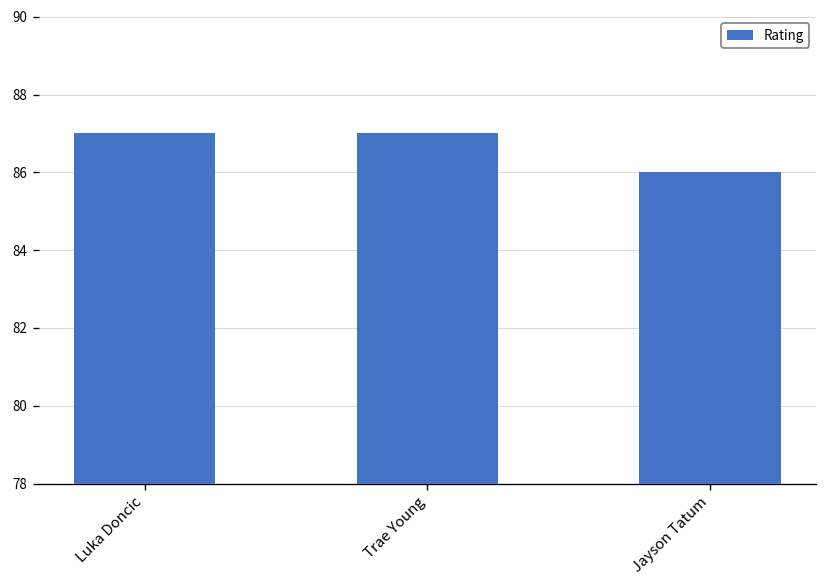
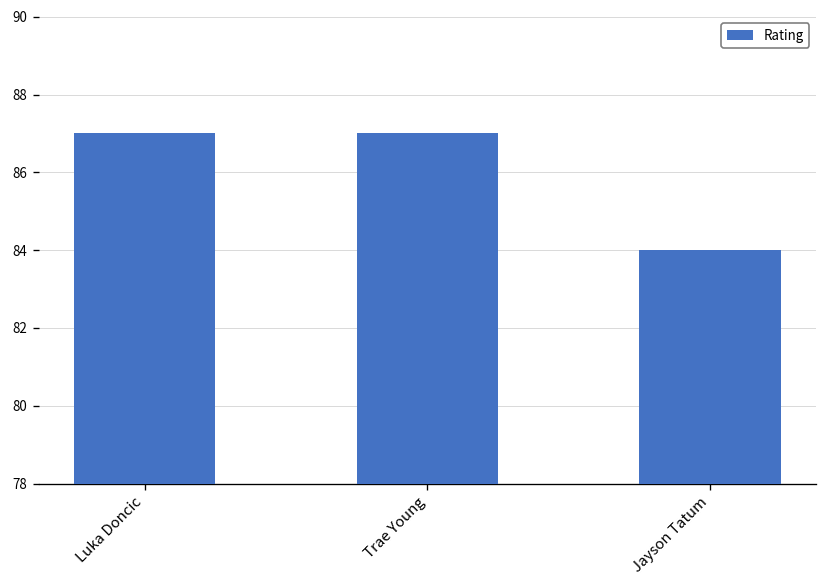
  {
    "Luka Doncic": 87,
    "Trae Young": 87,
-   "Jayson Tatum": 86
+   "Jayson Tatum": 84
  }
